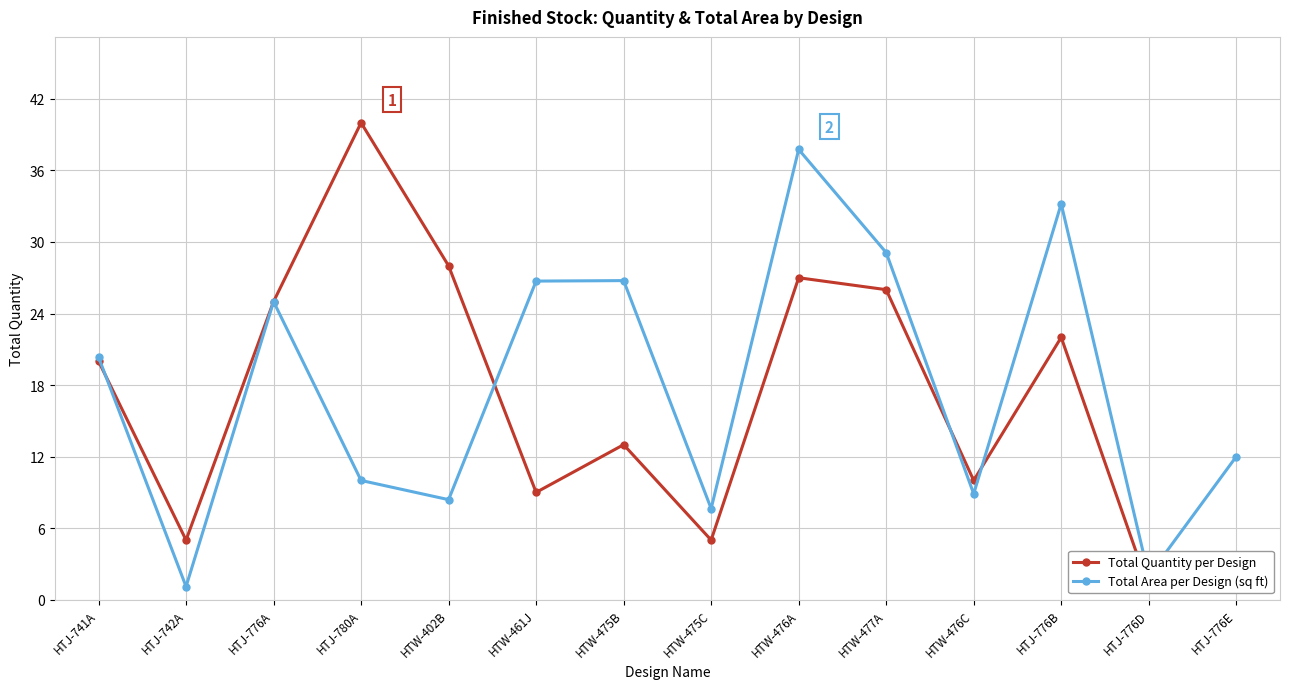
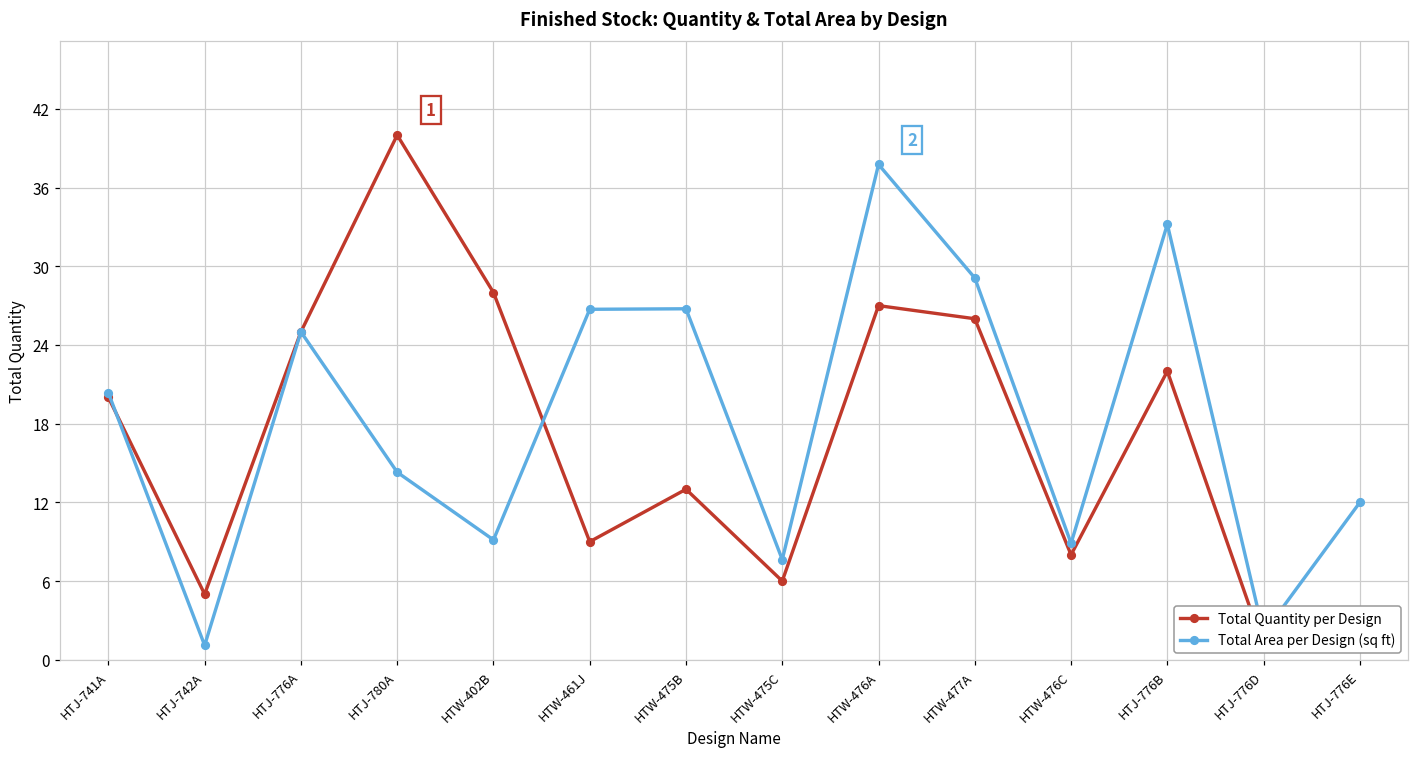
  {
    "Total Quantity per Design": {
      "HTJ-741A": 20,
      "HTJ-742A": 5,
      "HTJ-780A": 40,
      "HTW-402B": 28,
      "HTW-461J": 9,
      "HTW-475B": 13,
-     "HTW-475C": 5,
+     "HTW-475C": 6,
      "HTW-476A": 27,
      "HTW-477A": 26,
-     "HTW-476C": 10,
+     "HTW-476C": 8,
      "HTJ-776B": 22
    },
    "Total Area per Design (sq ft)": {
      "HTJ-741A": 20.3,
      "HTJ-742A": 1.1,
-     "HTJ-780A": 10.0,
-     "HTW-402B": 8.4,
+     "HTJ-780A": 14.3,
+     "HTW-402B": 9.1,
      "HTW-461J": 26.7,
      "HTW-475B": 26.8,
      "HTW-475C": 7.6,
      "HTW-476A": 37.8,
      "HTW-477A": 29.1,
      "HTW-476C": 8.9,
      "HTJ-776B": 33.2,
      "HTJ-776E": 12.0
    }
  }
